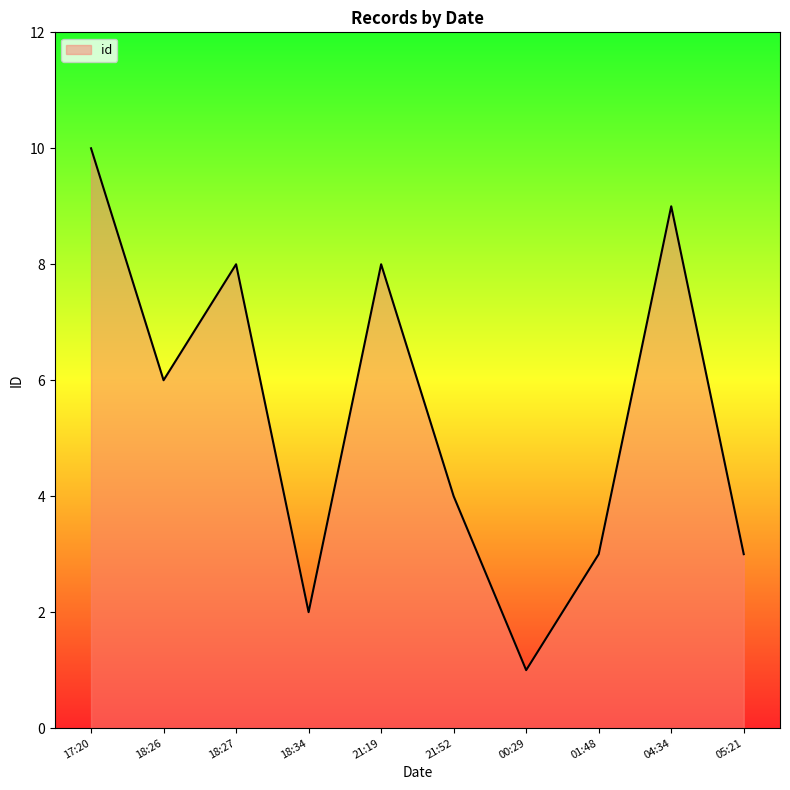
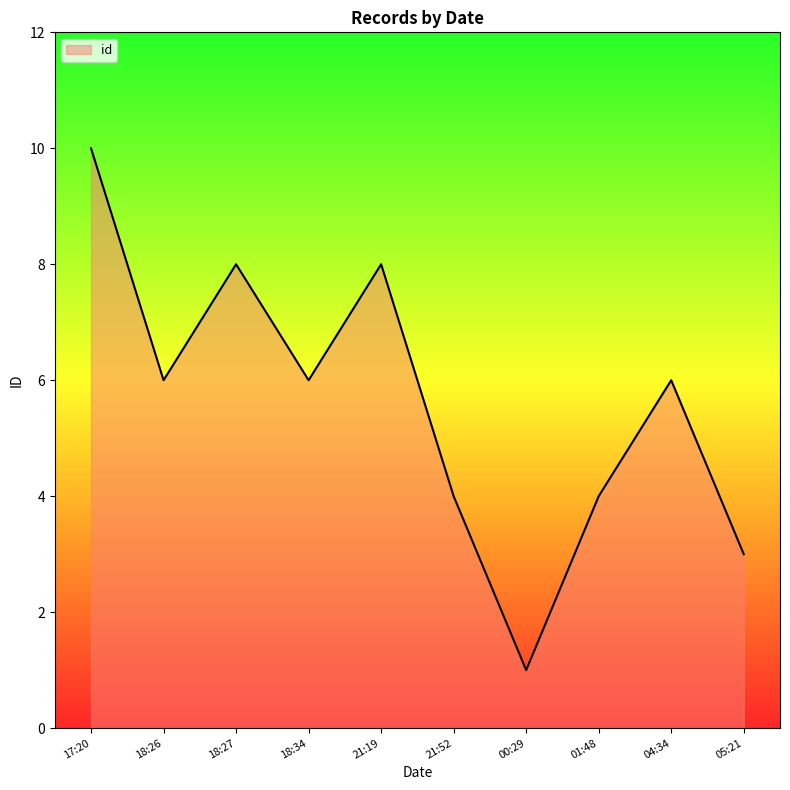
  {
    "17:20": 10,
    "18:26": 6,
    "18:27": 8,
-   "18:34": 2,
+   "18:34": 6,
    "21:19": 8,
    "21:52": 4,
    "00:29": 1,
-   "01:48": 3,
-   "04:34": 9,
+   "01:48": 4,
+   "04:34": 6,
    "05:21": 3
  }
